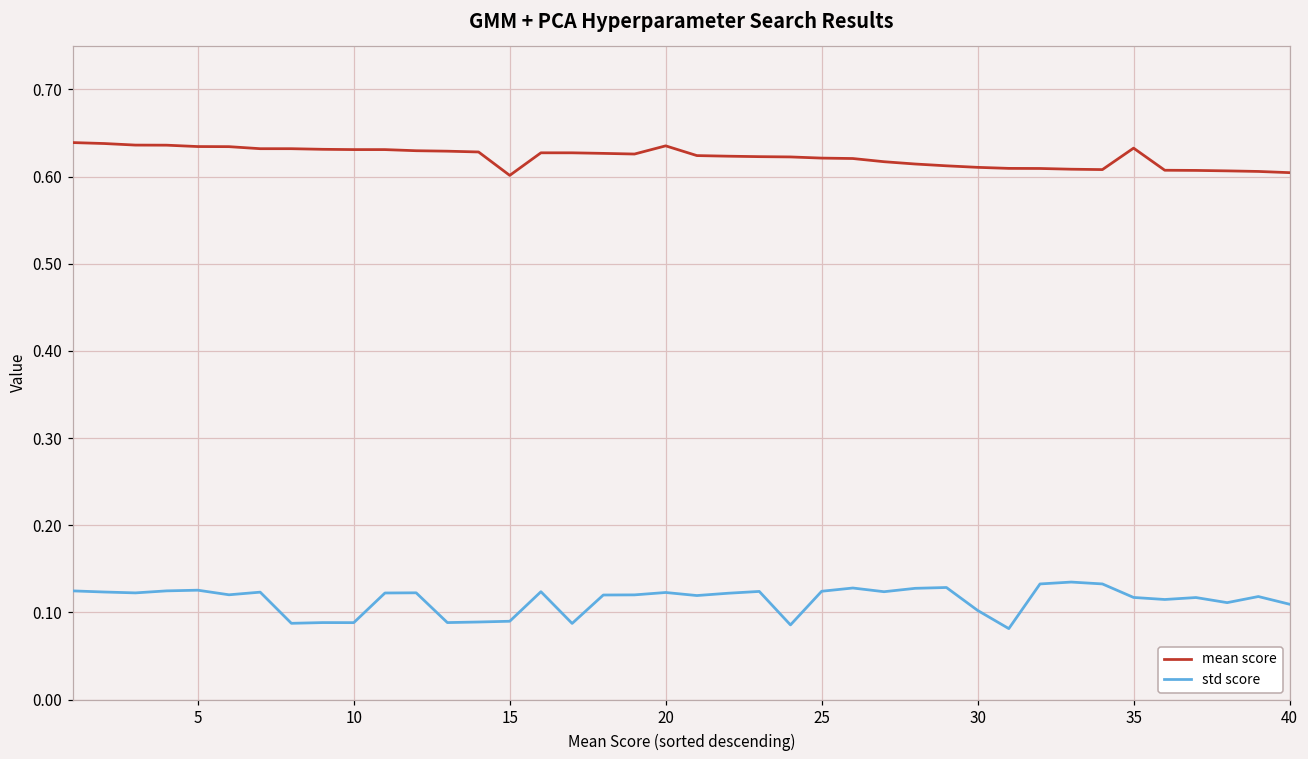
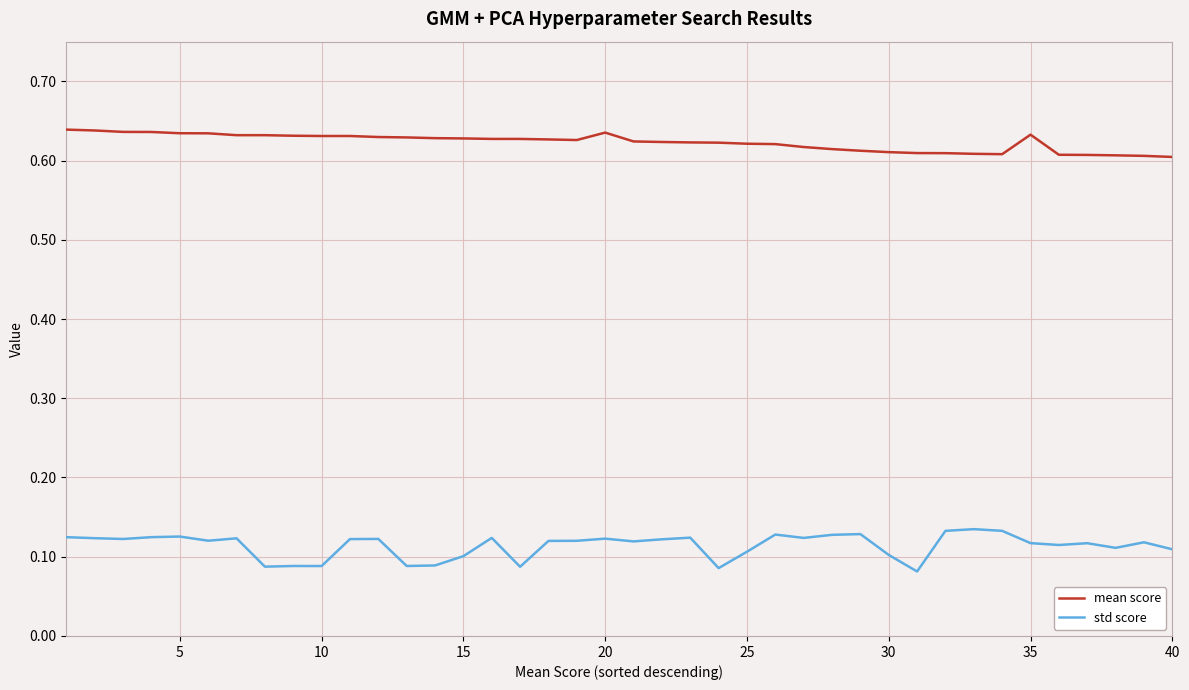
  {
    "mean score": {
      "5": 0.63,
      "10": 0.63,
-     "15": 0.60,
+     "15": 0.63,
      "20": 0.64,
      "25": 0.62,
      "30": 0.61,
      "35": 0.63,
      "40": 0.60
    },
    "std score": {
      "5": 0.13,
      "10": 0.09,
-     "15": 0.09,
+     "15": 0.10,
      "20": 0.12,
-     "25": 0.12,
+     "25": 0.11,
      "30": 0.10,
      "35": 0.12,
      "40": 0.11
    }
  }
